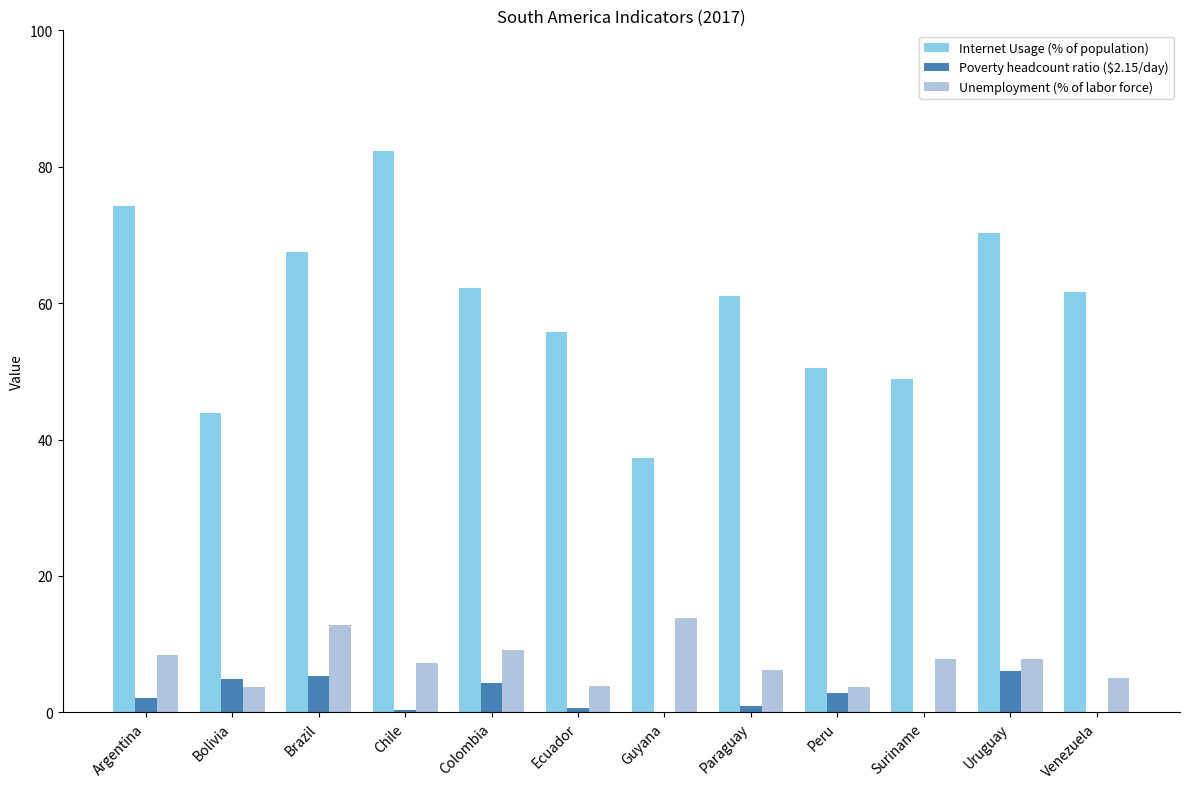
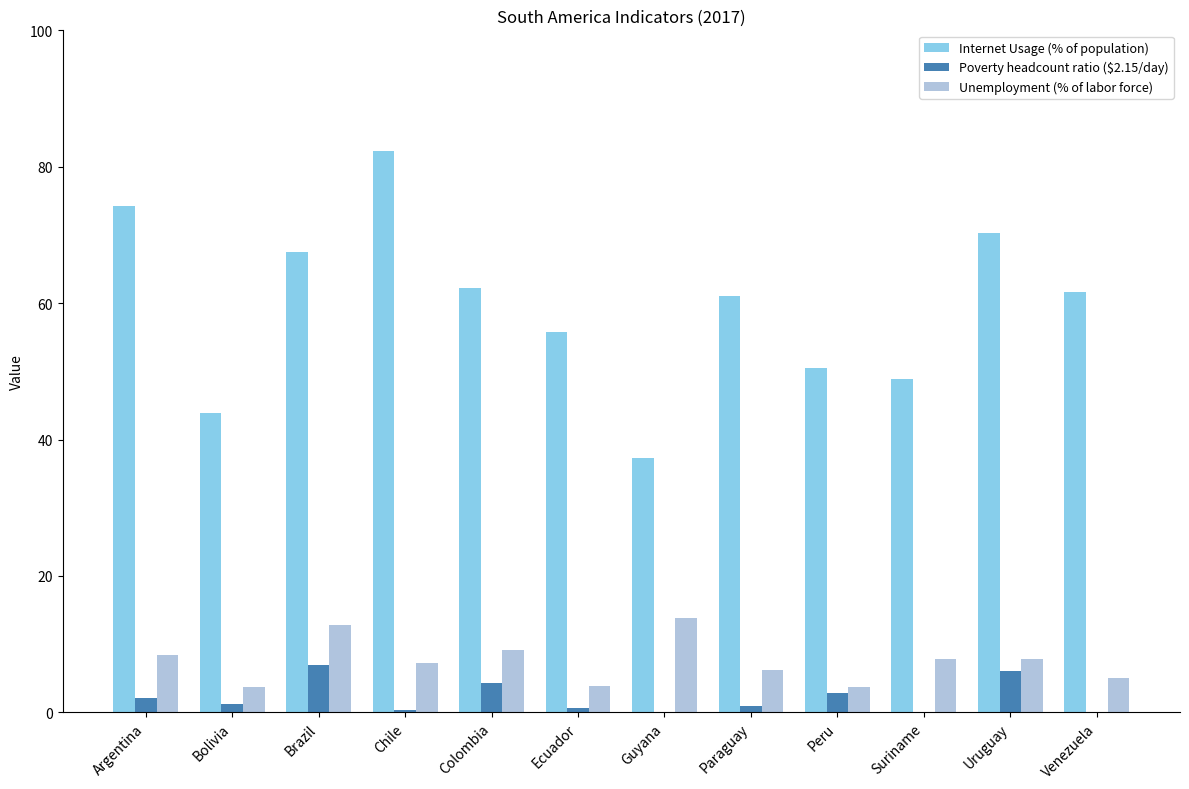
  {
    "Poverty headcount ratio ($2.15/day)": {
      "Argentina": 2,
-     "Bolivia": 5,
-     "Brazil": 5,
+     "Bolivia": 1,
+     "Brazil": 7,
      "Chile": 0,
      "Colombia": 4,
      "Ecuador": 1,
      "Guyana": 0,
      "Paraguay": 1,
      "Peru": 3,
      "Suriname": 0,
      "Uruguay": 6,
      "Venezuela": 0
    }
  }
